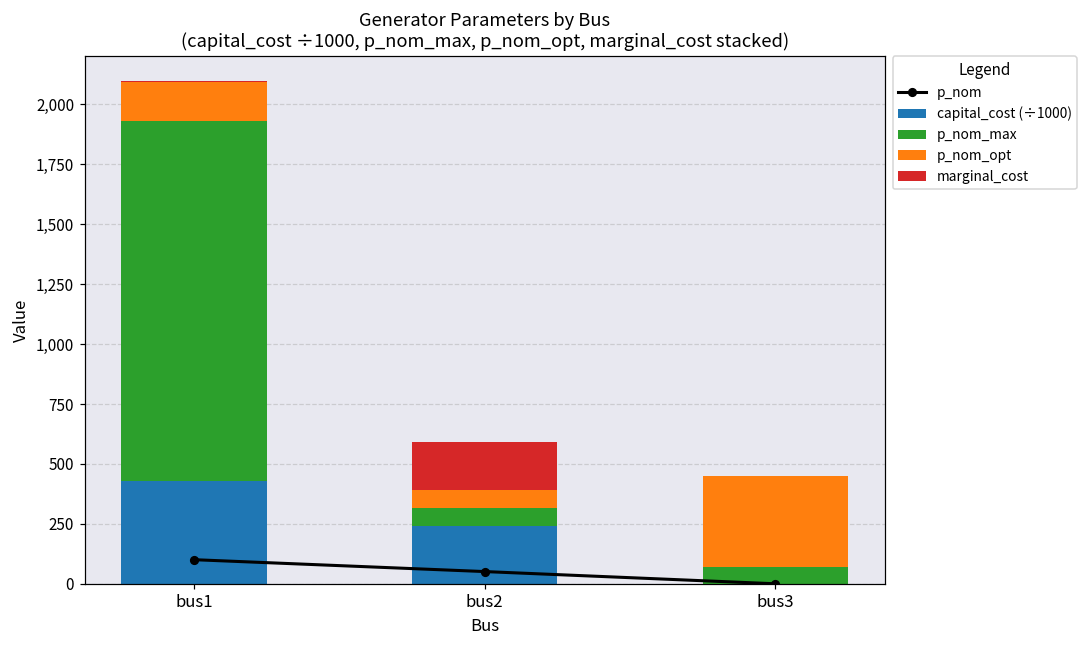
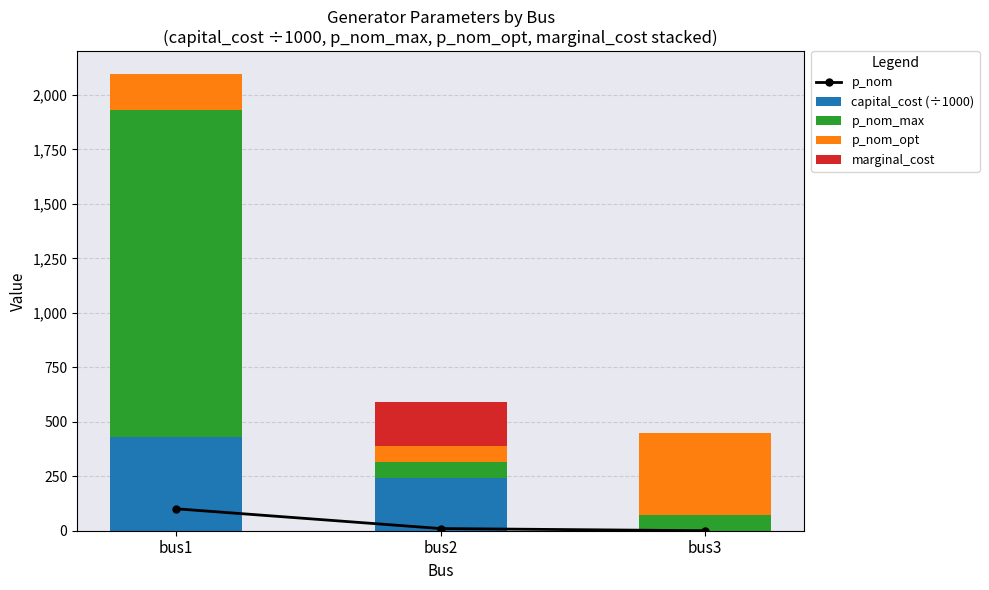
  {
    "p_nom": {
      "bus1": "100",
-     "bus2": "50",
+     "bus2": "10",
      "bus3": "0"
    },
    "capital_cost (÷1000)": {
      "bus1": "430",
      "bus2": "240",
      "bus3": "0"
    },
    "p_nom_max": {
      "bus1": "1,500",
      "bus2": "80",
      "bus3": "70"
    },
    "p_nom_opt": {
      "bus1": "170",
      "bus2": "80",
      "bus3": "380"
    },
    "marginal_cost": {
      "bus2": "200",
      "bus3": "0"
    }
  }
